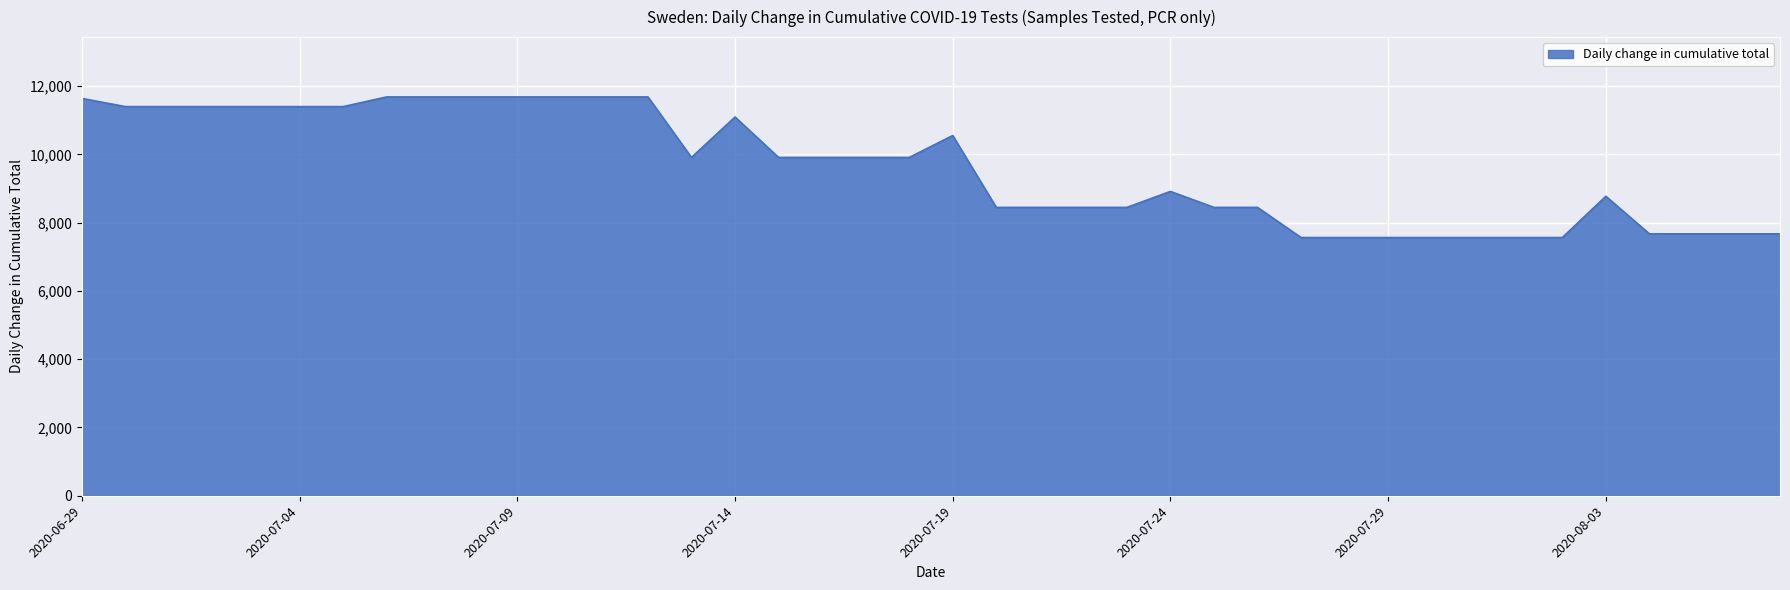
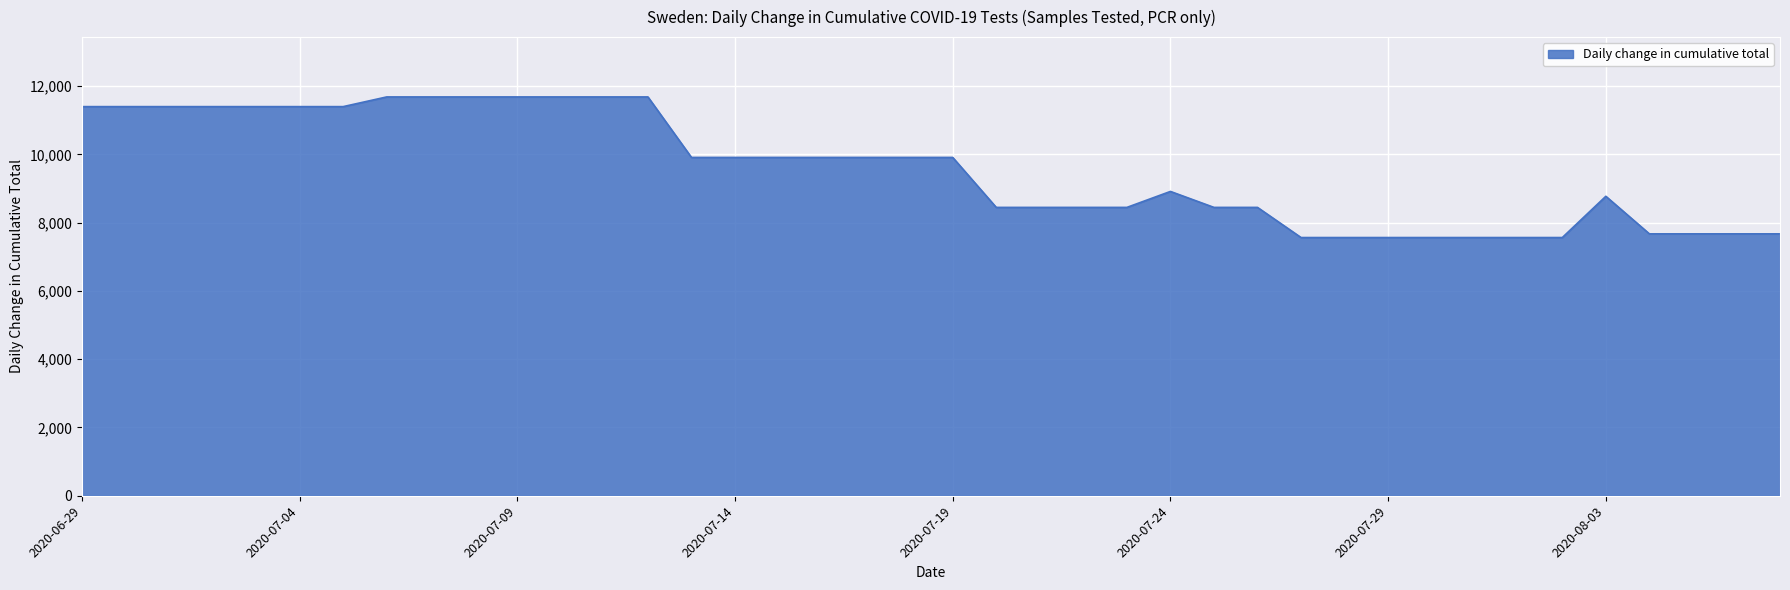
  {
-   "2020-06-29": "11,600",
+   "2020-06-29": "11,400",
    "2020-07-04": "11,400",
    "2020-07-09": "11,700",
-   "2020-07-14": "11,100",
-   "2020-07-19": "10,600",
+   "2020-07-14": "9,900",
+   "2020-07-19": "9,900",
    "2020-07-24": "8,900",
    "2020-07-29": "7,600",
    "2020-08-03": "8,800"
  }
